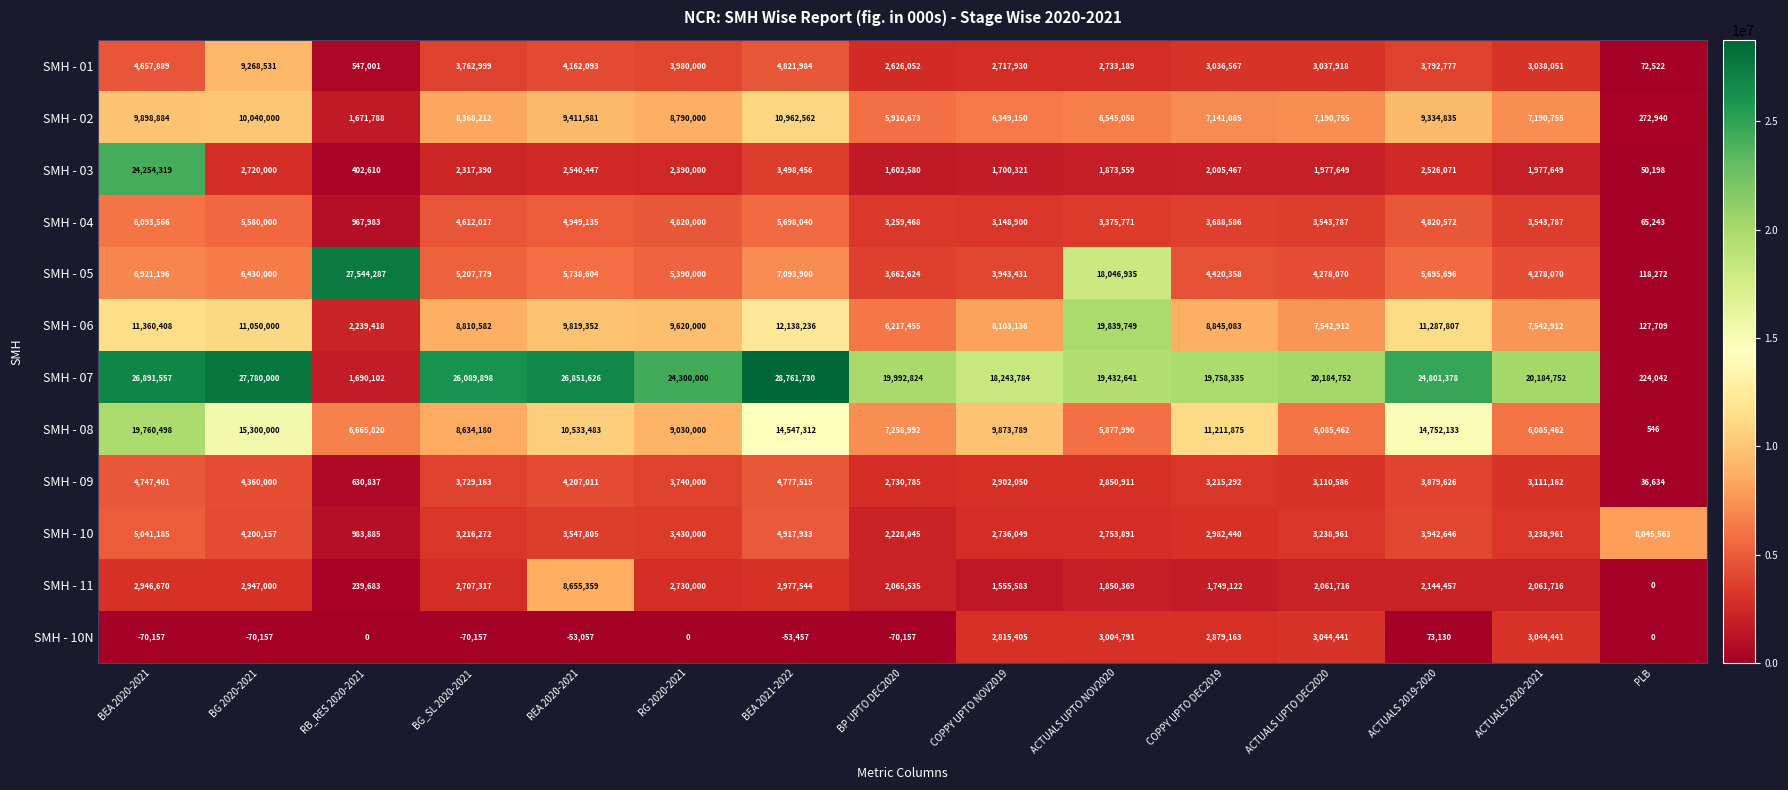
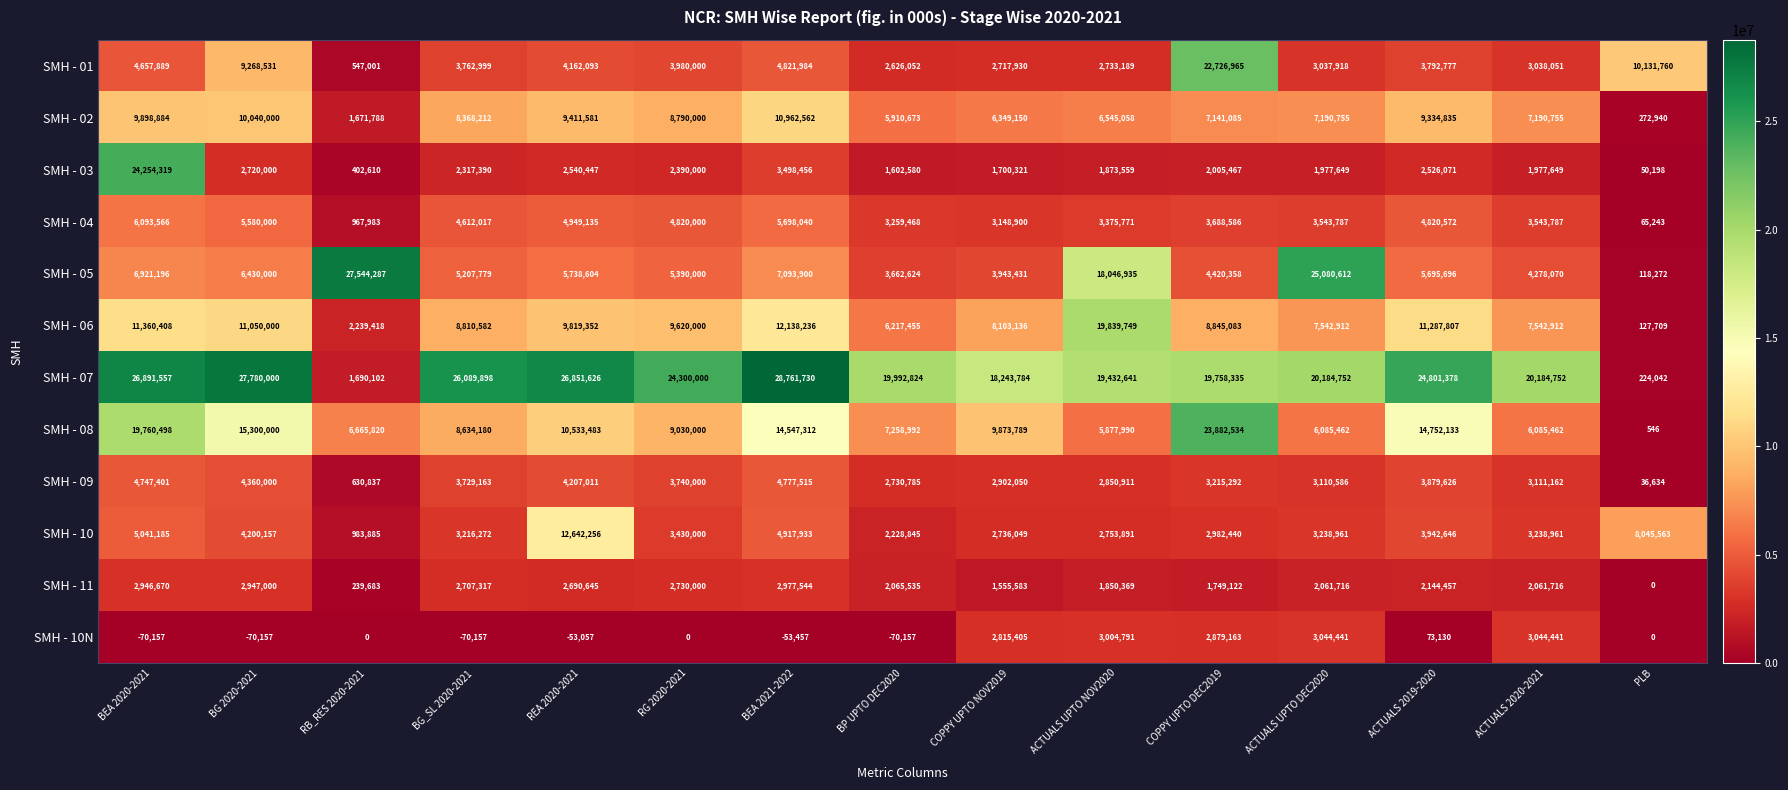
  {
    "SMH - 01": {
      "BEA 2020-2021": "4,657,889",
      "BG 2020-2021": "9,268,531",
      "RB_RES 2020-2021": "547,001",
      "BG_SL 2020-2021": "3,762,999",
      "REA 2020-2021": "4,162,093",
      "RG 2020-2021": "3,980,000",
      "BEA 2021-2022": "4,821,984",
      "BP UPTO DEC2020": "2,626,052",
      "COPPY UPTO NOV2019": "2,717,930",
      "ACTUALS UPTO NOV2020": "2,733,189",
-     "COPPY UPTO DEC2019": "3,036,567",
+     "COPPY UPTO DEC2019": "22,726,965",
      "ACTUALS UPTO DEC2020": "3,037,918",
      "ACTUALS 2019-2020": "3,792,777",
      "ACTUALS 2020-2021": "3,038,051",
-     "PLB": "72,522"
+     "PLB": "10,131,760"
    },
    "SMH - 02": {
      "BEA 2020-2021": "9,898,884",
      "BG 2020-2021": "10,040,000",
      "RB_RES 2020-2021": "1,671,788",
      "BG_SL 2020-2021": "8,368,212",
      "REA 2020-2021": "9,411,581",
      "RG 2020-2021": "8,790,000",
      "BEA 2021-2022": "10,962,562",
      "BP UPTO DEC2020": "5,910,673",
      "COPPY UPTO NOV2019": "6,349,150",
      "ACTUALS UPTO NOV2020": "6,545,058",
      "COPPY UPTO DEC2019": "7,141,085",
      "ACTUALS UPTO DEC2020": "7,190,755",
      "ACTUALS 2019-2020": "9,334,835",
      "ACTUALS 2020-2021": "7,190,755",
      "PLB": "272,940"
    },
    "SMH - 03": {
      "BEA 2020-2021": "24,254,319",
      "BG 2020-2021": "2,720,000",
      "RB_RES 2020-2021": "402,610",
      "BG_SL 2020-2021": "2,317,390",
      "REA 2020-2021": "2,540,447",
      "RG 2020-2021": "2,390,000",
      "BEA 2021-2022": "3,498,456",
      "BP UPTO DEC2020": "1,602,580",
      "COPPY UPTO NOV2019": "1,700,321",
      "ACTUALS UPTO NOV2020": "1,873,559",
      "COPPY UPTO DEC2019": "2,005,467",
      "ACTUALS UPTO DEC2020": "1,977,649",
      "ACTUALS 2019-2020": "2,526,071",
      "ACTUALS 2020-2021": "1,977,649",
      "PLB": "50,198"
    },
    "SMH - 04": {
      "BEA 2020-2021": "6,093,566",
      "BG 2020-2021": "5,580,000",
      "RB_RES 2020-2021": "967,983",
      "BG_SL 2020-2021": "4,612,017",
      "REA 2020-2021": "4,949,135",
      "RG 2020-2021": "4,820,000",
      "BEA 2021-2022": "5,698,040",
      "BP UPTO DEC2020": "3,259,468",
      "COPPY UPTO NOV2019": "3,148,900",
      "ACTUALS UPTO NOV2020": "3,375,771",
      "COPPY UPTO DEC2019": "3,688,586",
      "ACTUALS UPTO DEC2020": "3,543,787",
      "ACTUALS 2019-2020": "4,820,572",
      "ACTUALS 2020-2021": "3,543,787",
      "PLB": "65,243"
    },
    "SMH - 05": {
      "BEA 2020-2021": "6,921,196",
      "BG 2020-2021": "6,430,000",
      "RB_RES 2020-2021": "27,544,287",
      "BG_SL 2020-2021": "5,207,779",
      "REA 2020-2021": "5,738,604",
      "RG 2020-2021": "5,390,000",
      "BEA 2021-2022": "7,093,900",
      "BP UPTO DEC2020": "3,662,624",
      "COPPY UPTO NOV2019": "3,943,431",
      "ACTUALS UPTO NOV2020": "18,046,935",
      "COPPY UPTO DEC2019": "4,420,358",
-     "ACTUALS UPTO DEC2020": "4,278,070",
+     "ACTUALS UPTO DEC2020": "25,080,612",
      "ACTUALS 2019-2020": "5,695,696",
      "ACTUALS 2020-2021": "4,278,070",
      "PLB": "118,272"
    },
    "SMH - 06": {
      "BEA 2020-2021": "11,360,408",
      "BG 2020-2021": "11,050,000",
      "RB_RES 2020-2021": "2,239,418",
      "BG_SL 2020-2021": "8,810,582",
      "REA 2020-2021": "9,819,352",
      "RG 2020-2021": "9,620,000",
      "BEA 2021-2022": "12,138,236",
      "BP UPTO DEC2020": "6,217,455",
      "COPPY UPTO NOV2019": "8,103,136",
      "ACTUALS UPTO NOV2020": "19,839,749",
      "COPPY UPTO DEC2019": "8,845,083",
      "ACTUALS UPTO DEC2020": "7,542,912",
      "ACTUALS 2019-2020": "11,287,807",
      "ACTUALS 2020-2021": "7,542,912",
      "PLB": "127,709"
    },
    "SMH - 07": {
      "BEA 2020-2021": "26,891,557",
      "BG 2020-2021": "27,780,000",
      "RB_RES 2020-2021": "1,690,102",
      "BG_SL 2020-2021": "26,089,898",
      "REA 2020-2021": "26,851,626",
      "RG 2020-2021": "24,300,000",
      "BEA 2021-2022": "28,761,730",
      "BP UPTO DEC2020": "19,992,824",
      "COPPY UPTO NOV2019": "18,243,784",
      "ACTUALS UPTO NOV2020": "19,432,641",
      "COPPY UPTO DEC2019": "19,758,335",
      "ACTUALS UPTO DEC2020": "20,184,752",
      "ACTUALS 2019-2020": "24,801,378",
      "ACTUALS 2020-2021": "20,184,752",
      "PLB": "224,042"
    },
    "SMH - 08": {
      "BEA 2020-2021": "19,760,498",
      "BG 2020-2021": "15,300,000",
      "RB_RES 2020-2021": "6,665,820",
      "BG_SL 2020-2021": "8,634,180",
      "REA 2020-2021": "10,533,483",
      "RG 2020-2021": "9,030,000",
      "BEA 2021-2022": "14,547,312",
      "BP UPTO DEC2020": "7,258,992",
      "COPPY UPTO NOV2019": "9,873,789",
      "ACTUALS UPTO NOV2020": "5,877,990",
-     "COPPY UPTO DEC2019": "11,211,875",
+     "COPPY UPTO DEC2019": "23,882,534",
      "ACTUALS UPTO DEC2020": "6,085,462",
      "ACTUALS 2019-2020": "14,752,133",
      "ACTUALS 2020-2021": "6,085,462",
      "PLB": "546"
    },
    "SMH - 09": {
      "BEA 2020-2021": "4,747,401",
      "BG 2020-2021": "4,360,000",
      "RB_RES 2020-2021": "630,837",
      "BG_SL 2020-2021": "3,729,163",
      "REA 2020-2021": "4,207,011",
      "RG 2020-2021": "3,740,000",
      "BEA 2021-2022": "4,777,515",
      "BP UPTO DEC2020": "2,730,785",
      "COPPY UPTO NOV2019": "2,902,050",
      "ACTUALS UPTO NOV2020": "2,850,911",
      "COPPY UPTO DEC2019": "3,215,292",
      "ACTUALS UPTO DEC2020": "3,110,586",
      "ACTUALS 2019-2020": "3,879,626",
      "ACTUALS 2020-2021": "3,111,162",
      "PLB": "36,634"
    },
    "SMH - 10": {
      "BEA 2020-2021": "5,041,185",
      "BG 2020-2021": "4,200,157",
      "RB_RES 2020-2021": "983,885",
      "BG_SL 2020-2021": "3,216,272",
-     "REA 2020-2021": "3,547,805",
+     "REA 2020-2021": "12,642,256",
      "RG 2020-2021": "3,430,000",
      "BEA 2021-2022": "4,917,933",
      "BP UPTO DEC2020": "2,228,845",
      "COPPY UPTO NOV2019": "2,736,049",
      "ACTUALS UPTO NOV2020": "2,753,891",
      "COPPY UPTO DEC2019": "2,982,440",
      "ACTUALS UPTO DEC2020": "3,238,961",
      "ACTUALS 2019-2020": "3,942,646",
      "ACTUALS 2020-2021": "3,238,961",
      "PLB": "8,045,563"
    },
    "SMH - 11": {
      "BEA 2020-2021": "2,946,670",
      "BG 2020-2021": "2,947,000",
      "RB_RES 2020-2021": "239,683",
      "BG_SL 2020-2021": "2,707,317",
-     "REA 2020-2021": "8,655,359",
+     "REA 2020-2021": "2,690,645",
      "RG 2020-2021": "2,730,000",
      "BEA 2021-2022": "2,977,544",
      "BP UPTO DEC2020": "2,065,535",
      "COPPY UPTO NOV2019": "1,555,583",
      "ACTUALS UPTO NOV2020": "1,850,369",
      "COPPY UPTO DEC2019": "1,749,122",
      "ACTUALS UPTO DEC2020": "2,061,716",
      "ACTUALS 2019-2020": "2,144,457",
      "ACTUALS 2020-2021": "2,061,716",
      "PLB": "0"
    },
    "SMH - 10N": {
      "BEA 2020-2021": "-70,157",
      "BG 2020-2021": "-70,157",
      "RB_RES 2020-2021": "0",
      "BG_SL 2020-2021": "-70,157",
      "REA 2020-2021": "-53,057",
      "RG 2020-2021": "0",
      "BEA 2021-2022": "-53,457",
      "BP UPTO DEC2020": "-70,157",
      "COPPY UPTO NOV2019": "2,815,405",
      "ACTUALS UPTO NOV2020": "3,004,791",
      "COPPY UPTO DEC2019": "2,879,163",
      "ACTUALS UPTO DEC2020": "3,044,441",
      "ACTUALS 2019-2020": "73,130",
      "ACTUALS 2020-2021": "3,044,441",
      "PLB": "0"
    }
  }
